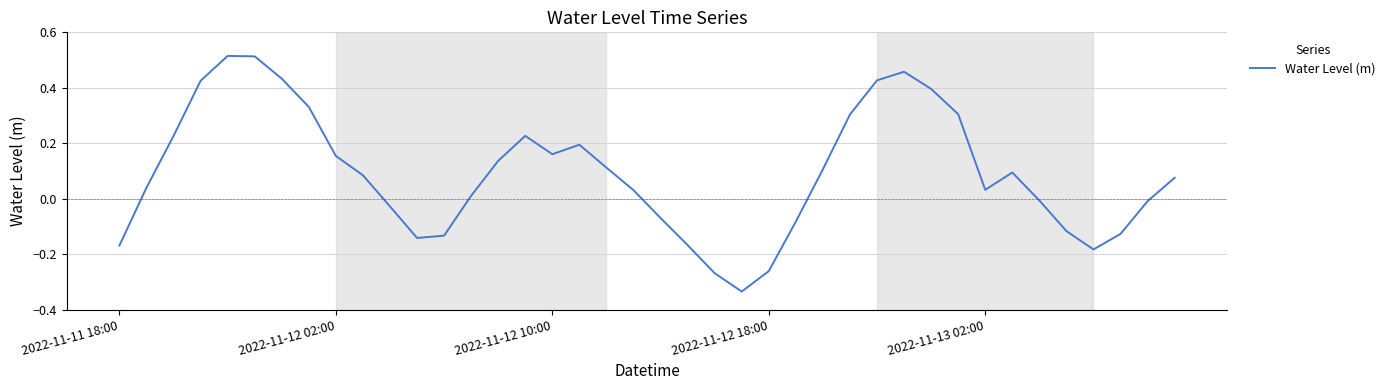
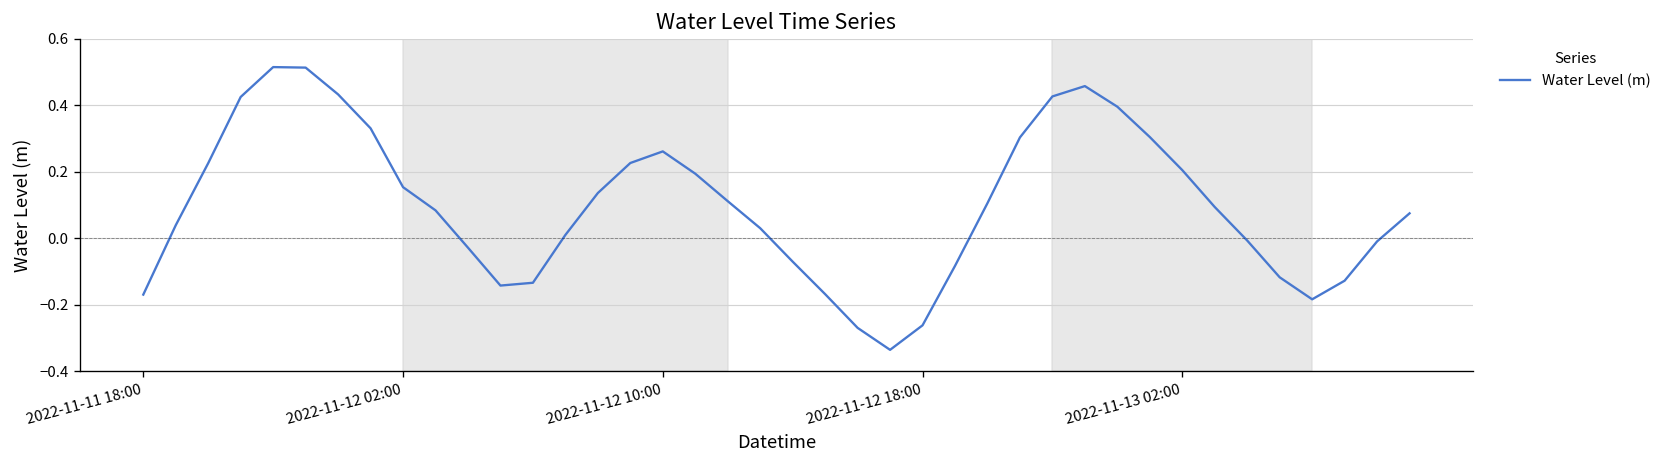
  {
    "2022-11-11 18:00": -0.17,
    "2022-11-12 02:00": 0.15,
-   "2022-11-12 10:00": 0.16,
+   "2022-11-12 10:00": 0.26,
    "2022-11-12 18:00": -0.26,
-   "2022-11-13 02:00": 0.03
+   "2022-11-13 02:00": 0.21
  }
